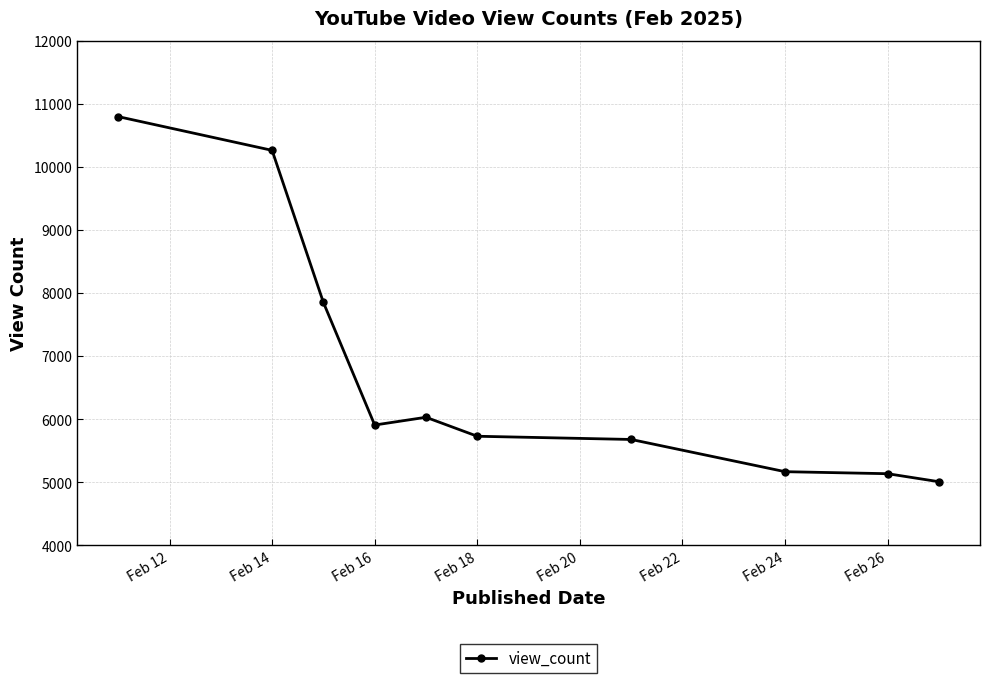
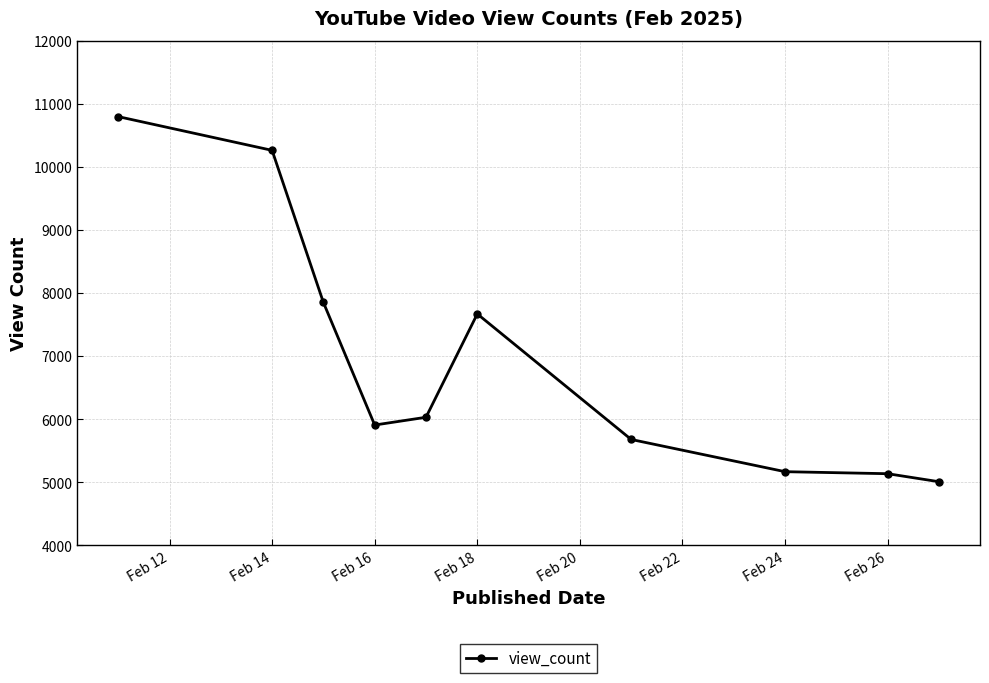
  {
    "Feb 14": 10300,
    "Feb 16": 5900,
-   "Feb 18": 5700,
+   "Feb 18": 7700,
    "Feb 24": 5200,
    "Feb 26": 5100
  }
